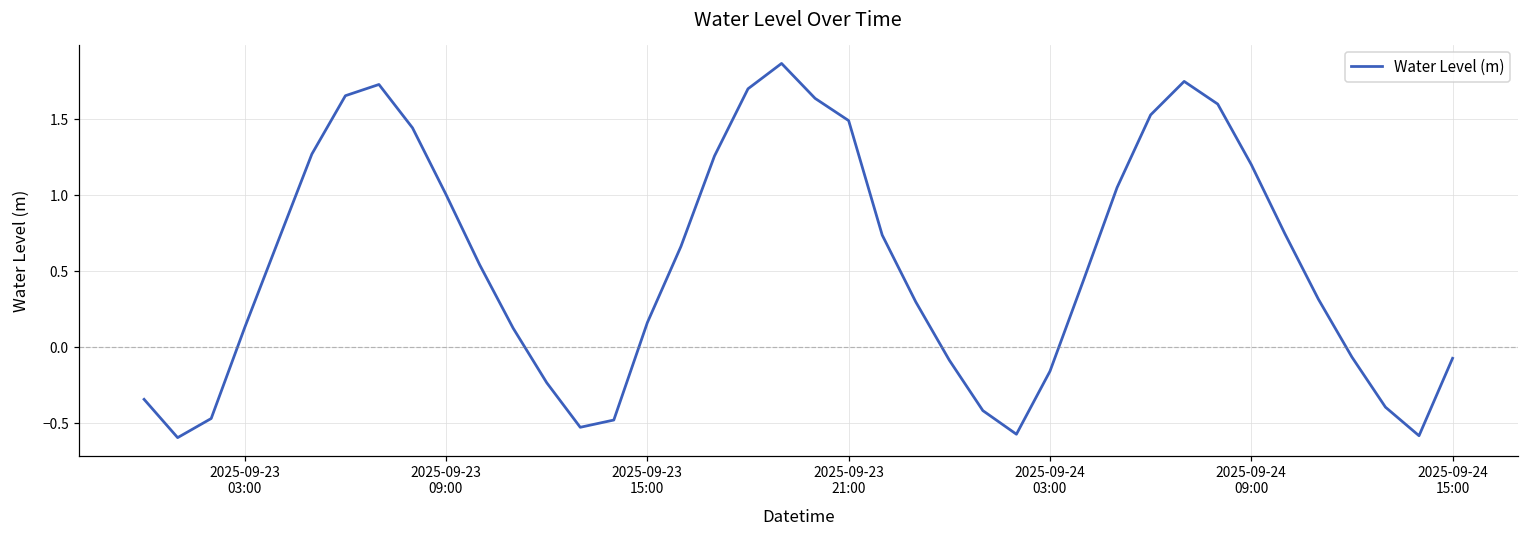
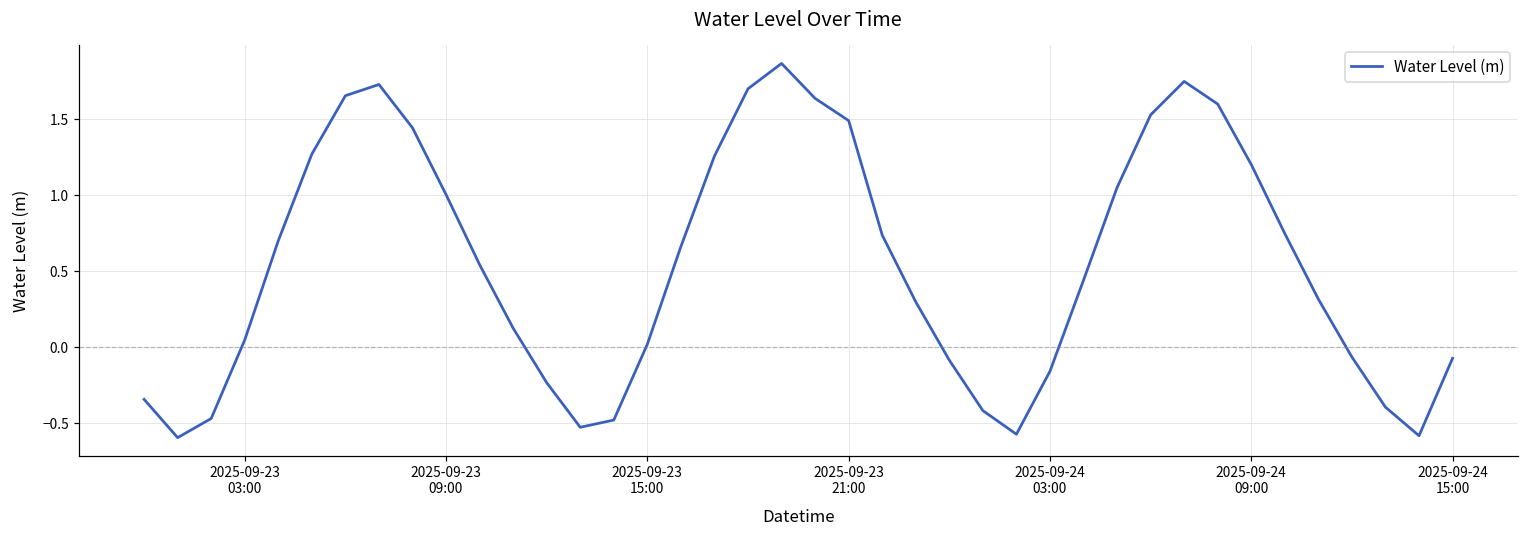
  {
-   "2025-09-23 03:00": 0.13,
+   "2025-09-23 03:00": 0.05,
    "2025-09-23 09:00": 1.00,
-   "2025-09-23 15:00": 0.16,
+   "2025-09-23 15:00": 0.02,
    "2025-09-23 21:00": 1.49,
    "2025-09-24 03:00": -0.16,
    "2025-09-24 09:00": 1.20,
    "2025-09-24 15:00": -0.07
  }
